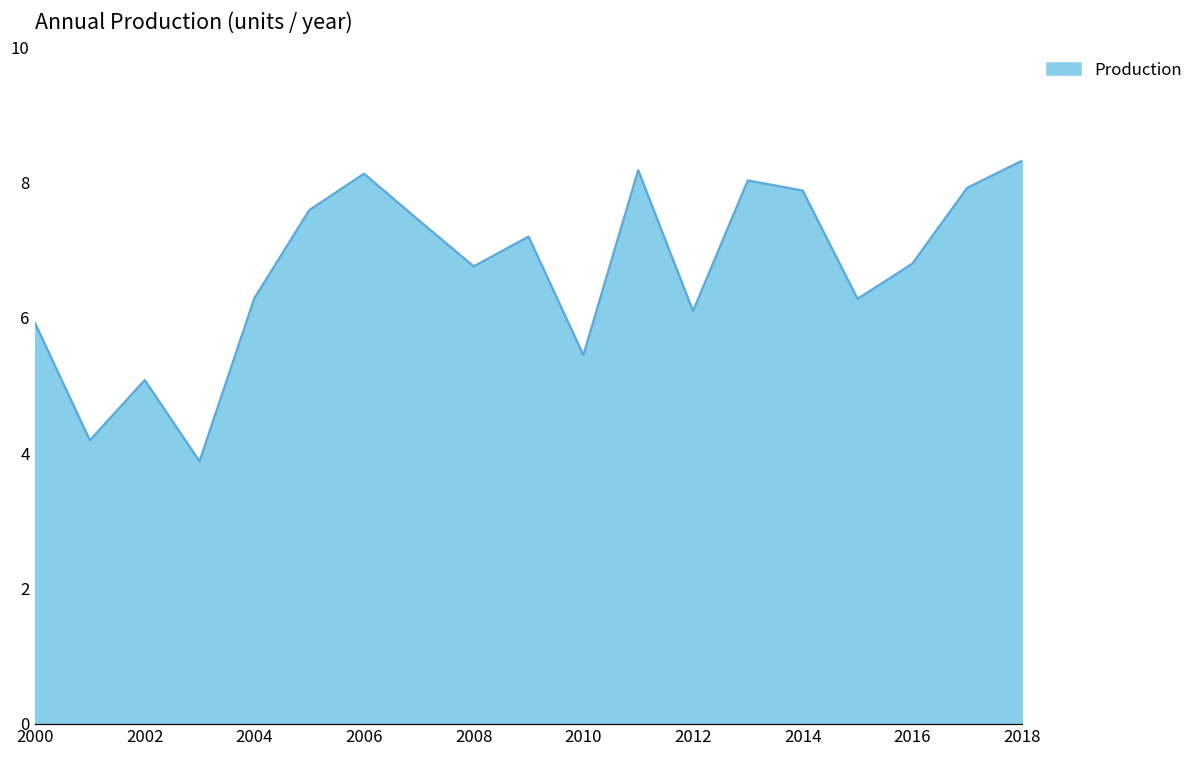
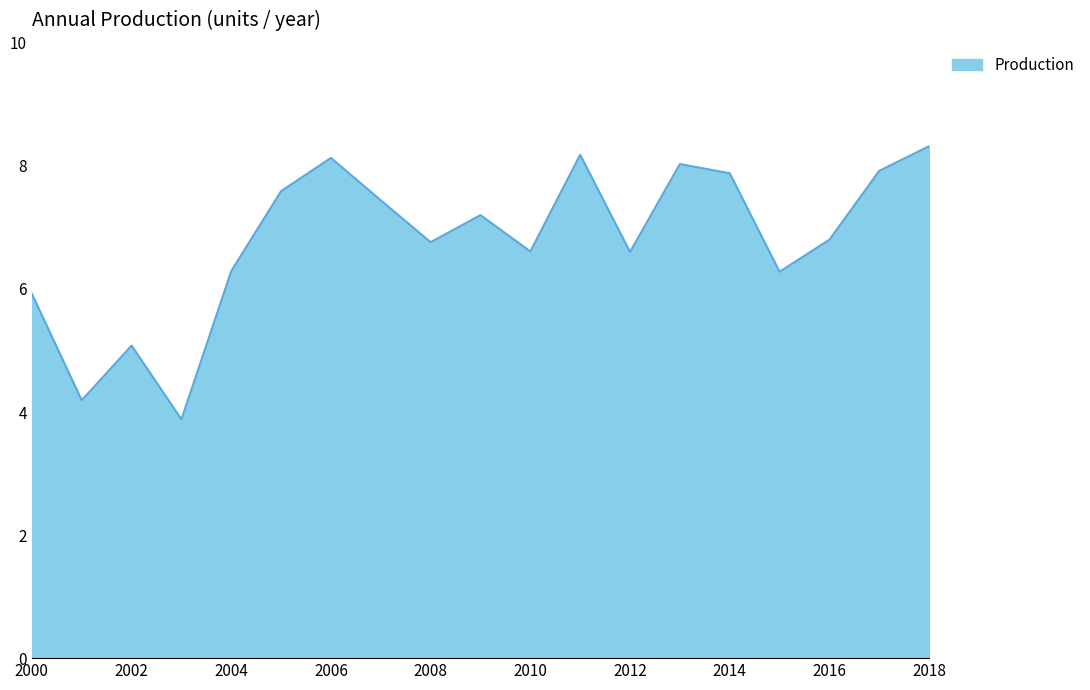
  {
    "2000": 5.9,
    "2002": 5.1,
    "2004": 6.3,
    "2006": 8.1,
    "2008": 6.8,
-   "2010": 5.5,
-   "2012": 6.1,
+   "2010": 6.6,
+   "2012": 6.6,
    "2014": 7.9,
    "2016": 6.8,
    "2018": 8.3
  }
